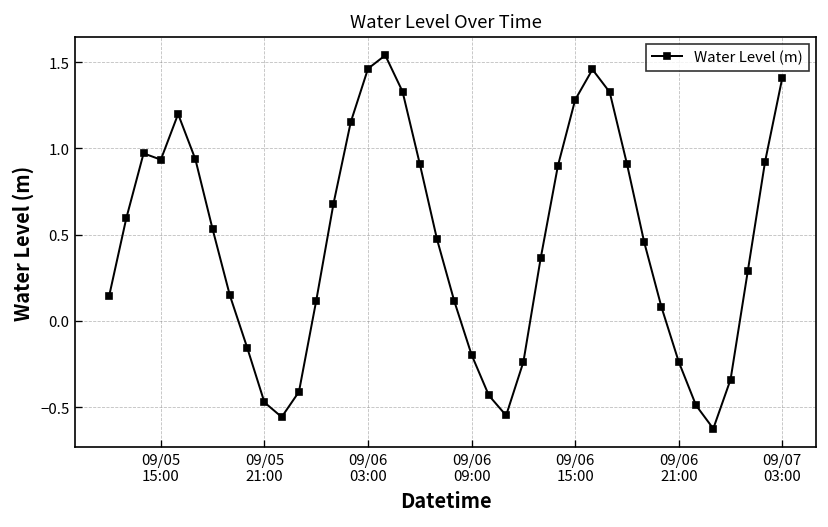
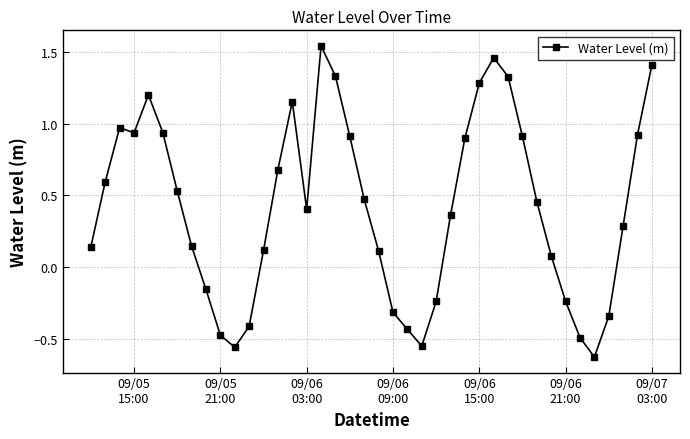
  {
    "09/05 15:00": 0.93,
    "09/05 21:00": -0.47,
-   "09/06 03:00": 1.46,
-   "09/06 09:00": -0.20,
+   "09/06 03:00": 0.40,
+   "09/06 09:00": -0.31,
    "09/06 15:00": 1.28,
    "09/06 21:00": -0.24,
    "09/07 03:00": 1.41
  }
